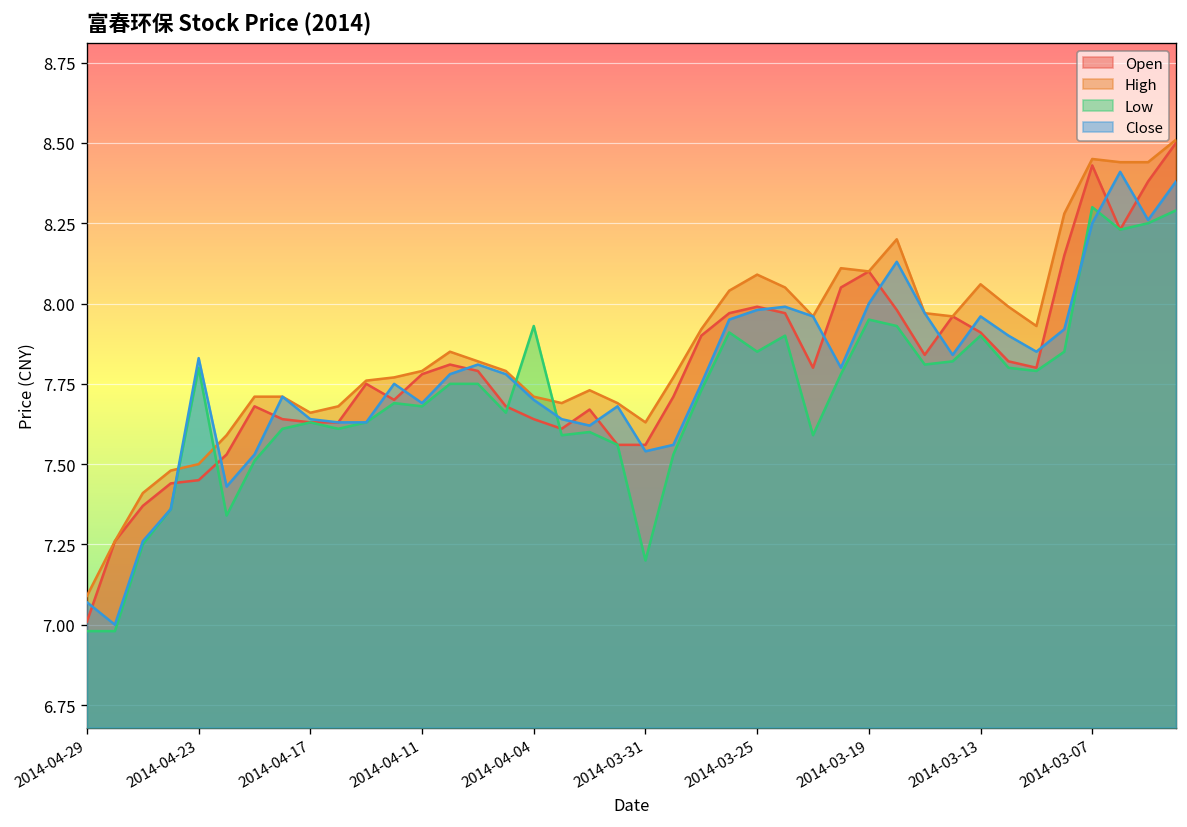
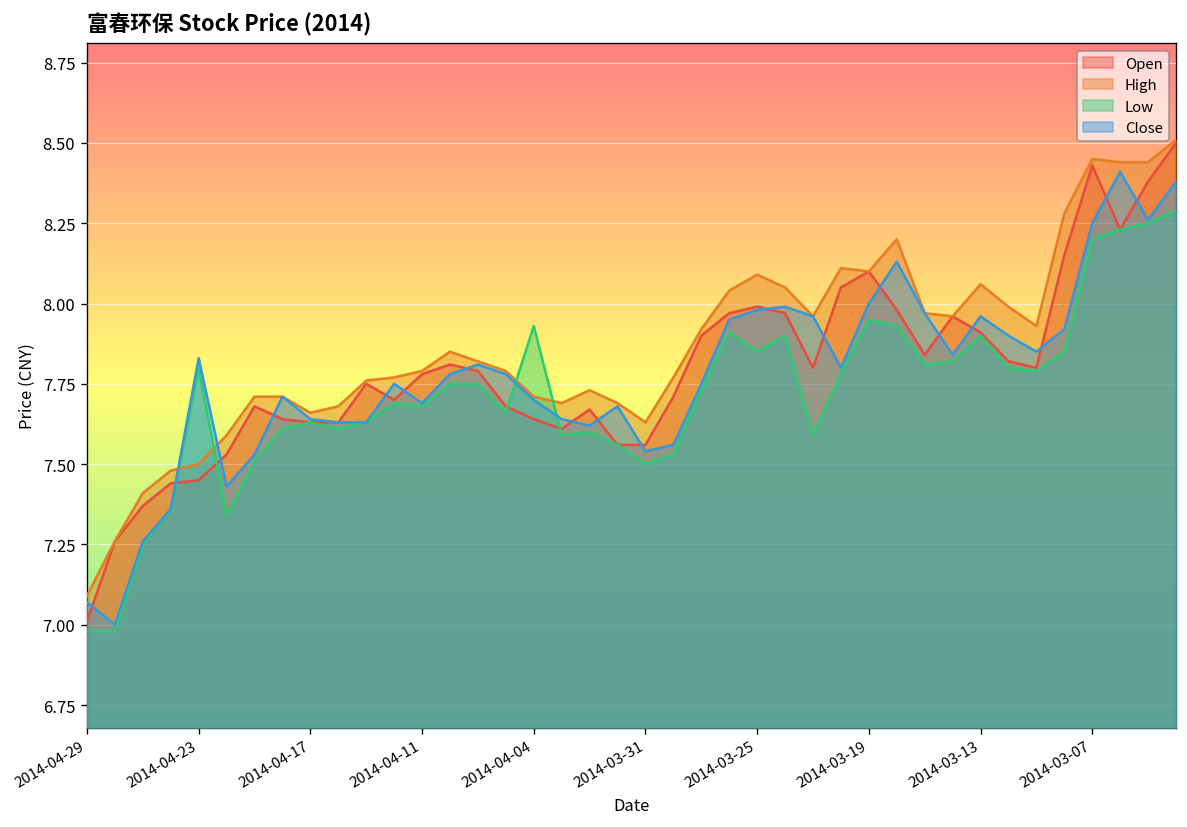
  {
    "Low": {
      "2014-04-29": 6.98,
      "2014-04-23": 7.8,
      "2014-04-11": 7.68,
      "2014-04-04": 7.93,
-     "2014-03-31": 7.2,
+     "2014-03-31": 7.5,
      "2014-03-25": 7.85,
      "2014-03-19": 7.95,
      "2014-03-13": 7.9,
-     "2014-03-07": 8.3
+     "2014-03-07": 8.2
    },
    "Close": {
      "2014-04-29": 7.07,
      "2014-04-23": 7.83,
      "2014-04-17": 7.64,
      "2014-04-11": 7.69,
      "2014-04-04": 7.7,
      "2014-03-31": 7.54,
      "2014-03-25": 7.98,
      "2014-03-19": 8.0,
      "2014-03-13": 7.96,
      "2014-03-07": 8.25
    }
  }
